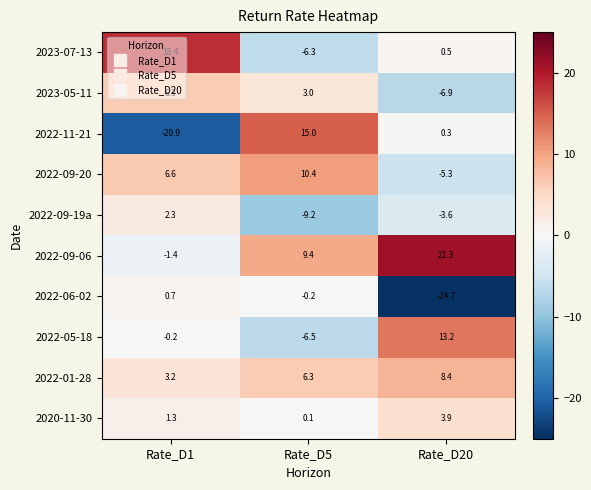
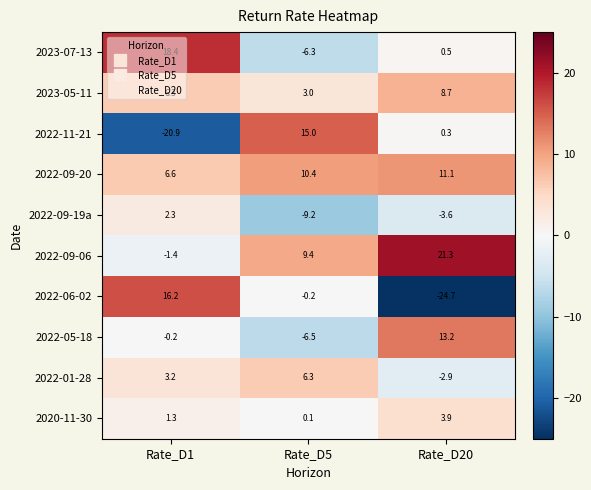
  {
    "2023-07-13": {
      "Rate_D5": -6.3,
      "Rate_D20": 0.5
    },
    "2023-05-11": {
      "Rate_D5": 3.0,
-     "Rate_D20": -6.9
+     "Rate_D20": 8.7
    },
    "2022-11-21": {
      "Rate_D1": -20.9,
      "Rate_D5": 15.0,
      "Rate_D20": 0.3
    },
    "2022-09-20": {
      "Rate_D1": 6.6,
      "Rate_D5": 10.4,
-     "Rate_D20": -5.3
+     "Rate_D20": 11.1
    },
    "2022-09-19a": {
      "Rate_D1": 2.3,
      "Rate_D5": -9.2,
      "Rate_D20": -3.6
    },
    "2022-09-06": {
      "Rate_D1": -1.4,
      "Rate_D5": 9.4,
      "Rate_D20": 21.3
    },
    "2022-06-02": {
-     "Rate_D1": 0.7,
+     "Rate_D1": 16.2,
      "Rate_D5": -0.2,
      "Rate_D20": -24.7
    },
    "2022-05-18": {
      "Rate_D1": -0.2,
      "Rate_D5": -6.5,
      "Rate_D20": 13.2
    },
    "2022-01-28": {
      "Rate_D1": 3.2,
      "Rate_D5": 6.3,
-     "Rate_D20": 8.4
+     "Rate_D20": -2.9
    },
    "2020-11-30": {
      "Rate_D1": 1.3,
      "Rate_D5": 0.1,
      "Rate_D20": 3.9
    }
  }
